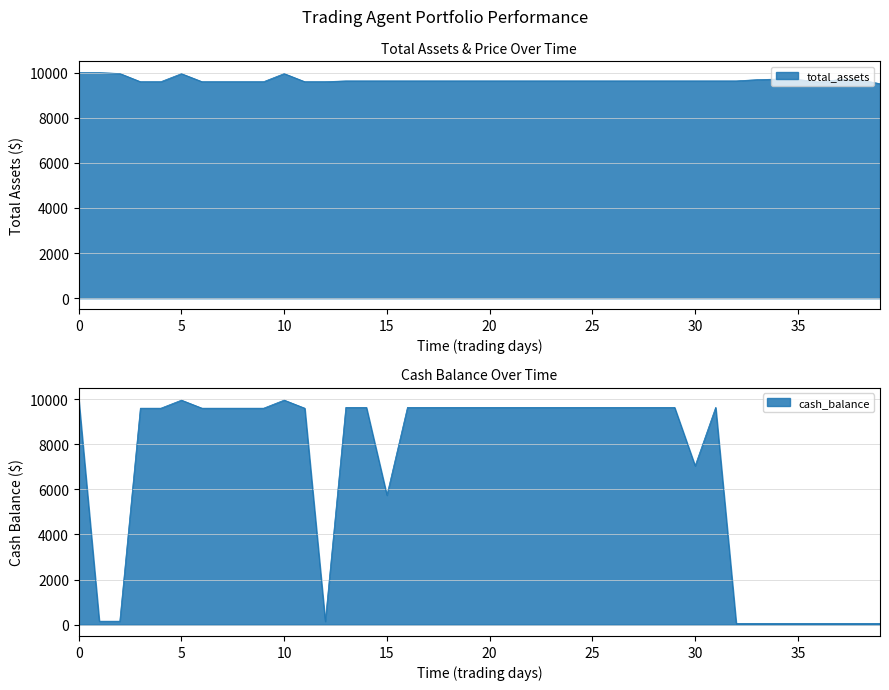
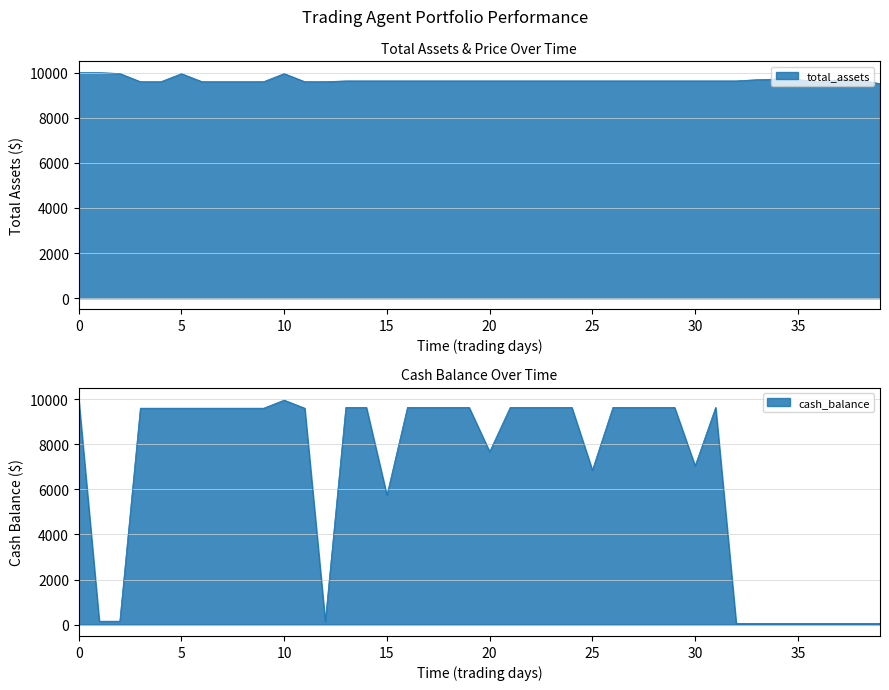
  {
    "Total Assets & Price Over Time": {
      "0": 10000,
      "5": 10000,
      "10": 10000,
      "15": 9600,
      "20": 9600,
      "25": 9600,
      "30": 9600
    },
    "Cash Balance Over Time": {
      "0": 10000,
-     "5": 10000,
+     "5": 9600,
      "10": 10000,
      "15": 5700,
-     "20": 9600,
-     "25": 9600,
+     "20": 7700,
+     "25": 6900,
      "30": 7000,
      "35": 100
    }
  }
